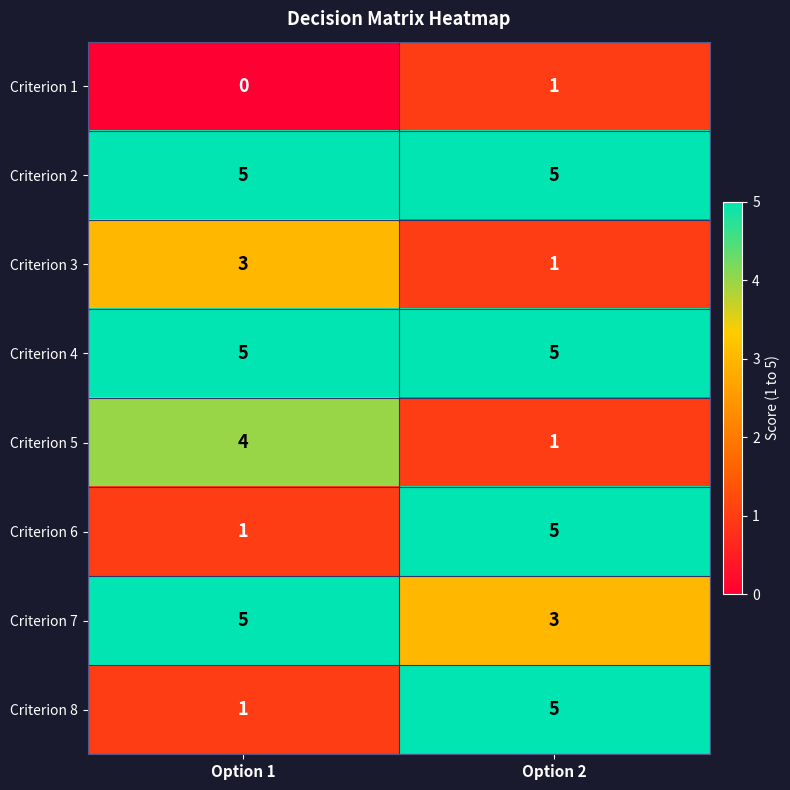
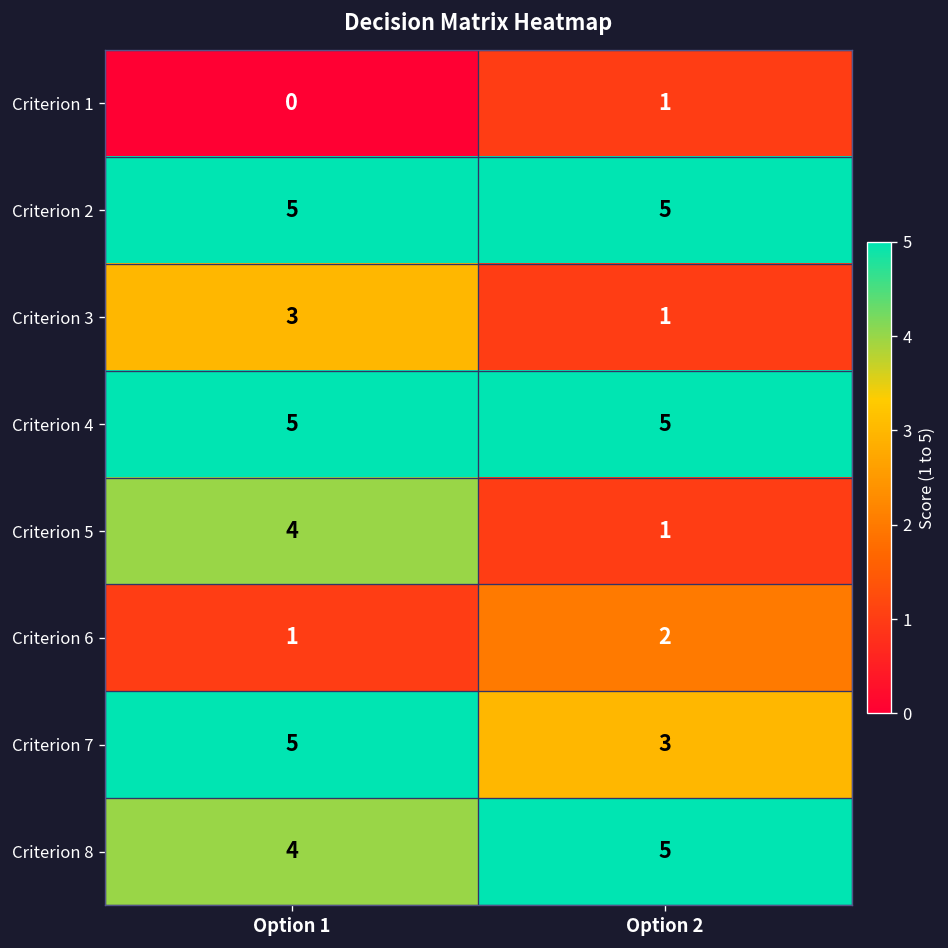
  {
    "Criterion 1": {
      "Option 1": 0,
      "Option 2": 1
    },
    "Criterion 2": {
      "Option 1": 5,
      "Option 2": 5
    },
    "Criterion 3": {
      "Option 1": 3,
      "Option 2": 1
    },
    "Criterion 4": {
      "Option 1": 5,
      "Option 2": 5
    },
    "Criterion 5": {
      "Option 1": 4,
      "Option 2": 1
    },
    "Criterion 6": {
      "Option 1": 1,
-     "Option 2": 5
+     "Option 2": 2
    },
    "Criterion 7": {
      "Option 1": 5,
      "Option 2": 3
    },
    "Criterion 8": {
-     "Option 1": 1,
+     "Option 1": 4,
      "Option 2": 5
    }
  }
